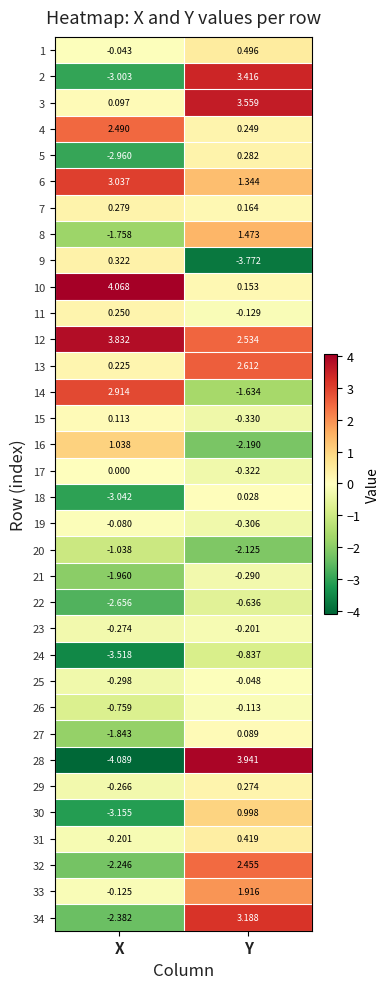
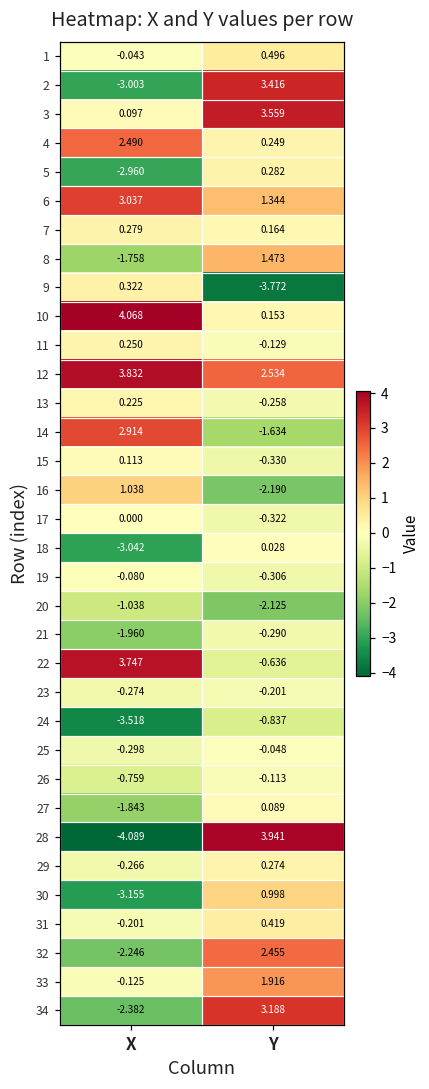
  {
    "1": {
      "X": -0.043,
      "Y": 0.496
    },
    "2": {
      "X": -3.003,
      "Y": 3.416
    },
    "3": {
      "X": 0.097,
      "Y": 3.559
    },
    "4": {
      "X": 2.490,
      "Y": 0.249
    },
    "5": {
      "X": -2.960,
      "Y": 0.282
    },
    "6": {
      "X": 3.037,
      "Y": 1.344
    },
    "7": {
      "X": 0.279,
      "Y": 0.164
    },
    "8": {
      "X": -1.758,
      "Y": 1.473
    },
    "9": {
      "X": 0.322,
      "Y": -3.772
    },
    "10": {
      "X": 4.068,
      "Y": 0.153
    },
    "11": {
      "X": 0.250,
      "Y": -0.129
    },
    "12": {
      "X": 3.832,
      "Y": 2.534
    },
    "13": {
      "X": 0.225,
-     "Y": 2.612
+     "Y": -0.258
    },
    "14": {
      "X": 2.914,
      "Y": -1.634
    },
    "15": {
      "X": 0.113,
      "Y": -0.330
    },
    "16": {
      "X": 1.038,
      "Y": -2.190
    },
    "17": {
      "X": 0.000,
      "Y": -0.322
    },
    "18": {
      "X": -3.042,
      "Y": 0.028
    },
    "19": {
      "X": -0.080,
      "Y": -0.306
    },
    "20": {
      "X": -1.038,
      "Y": -2.125
    },
    "21": {
      "X": -1.960,
      "Y": -0.290
    },
    "22": {
-     "X": -2.656,
+     "X": 3.747,
      "Y": -0.636
    },
    "23": {
      "X": -0.274,
      "Y": -0.201
    },
    "24": {
      "X": -3.518,
      "Y": -0.837
    },
    "25": {
      "X": -0.298,
      "Y": -0.048
    },
    "26": {
      "X": -0.759,
      "Y": -0.113
    },
    "27": {
      "X": -1.843,
      "Y": 0.089
    },
    "28": {
      "X": -4.089,
      "Y": 3.941
    },
    "29": {
      "X": -0.266,
      "Y": 0.274
    },
    "30": {
      "X": -3.155,
      "Y": 0.998
    },
    "31": {
      "X": -0.201,
      "Y": 0.419
    },
    "32": {
      "X": -2.246,
      "Y": 2.455
    },
    "33": {
      "X": -0.125,
      "Y": 1.916
    },
    "34": {
      "X": -2.382,
      "Y": 3.188
    }
  }
